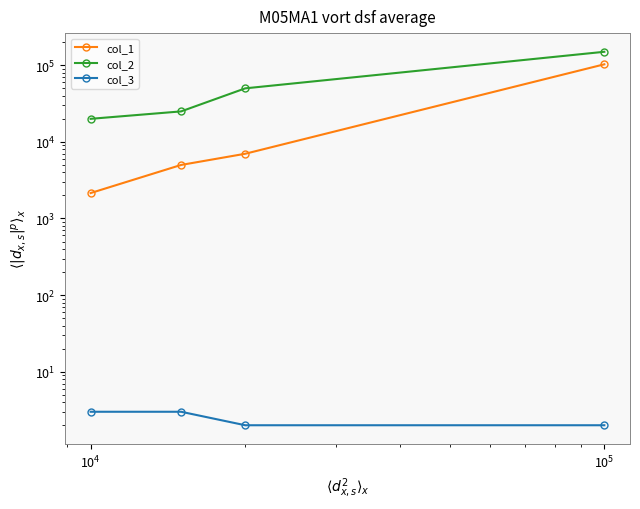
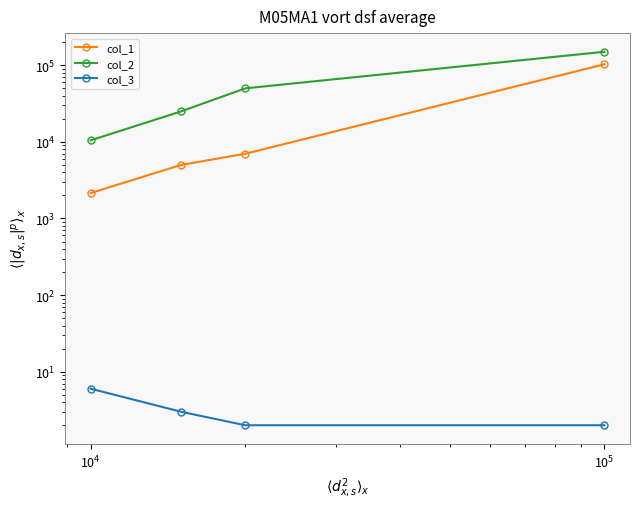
  {
    "col_1": {
      "10^4": 2100,
      "10^5": 100000
    },
    "col_2": {
-     "10^4": 20000,
+     "10^4": 10000,
      "10^5": 150000
    },
    "col_3": {
-     "10^4": 3,
+     "10^4": 6,
      "10^5": 2
    }
  }
